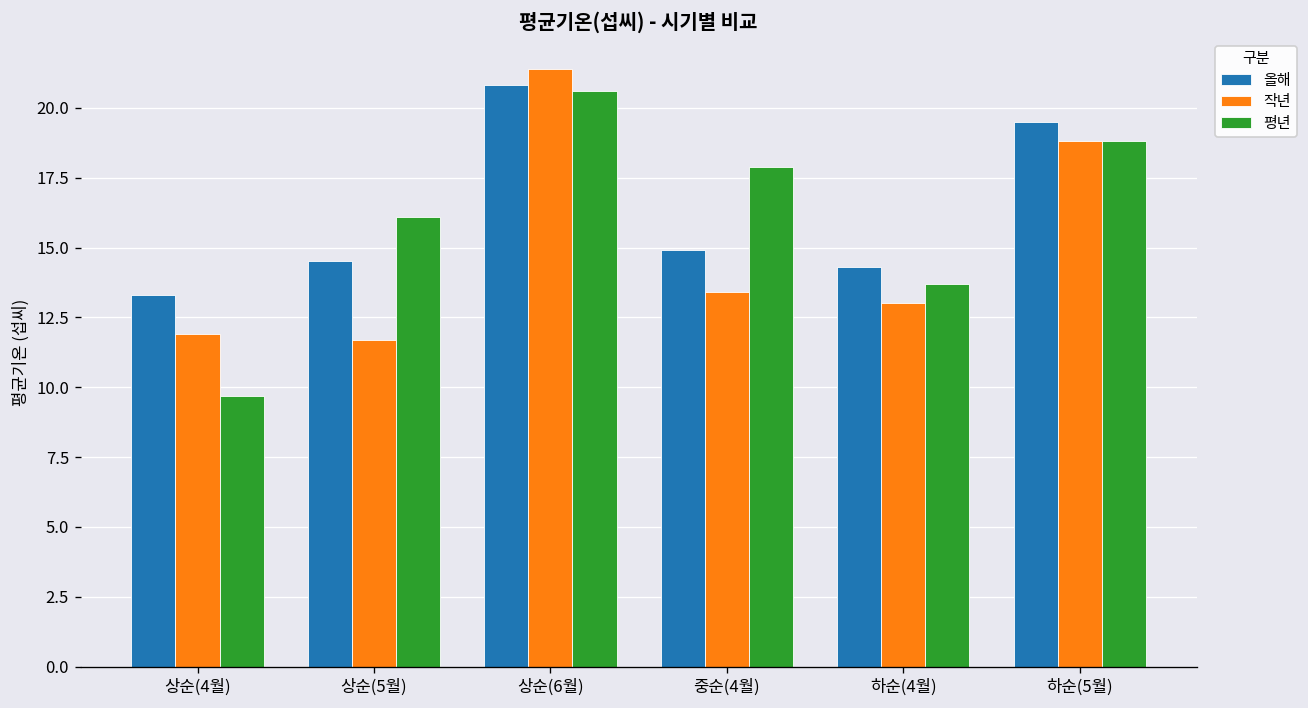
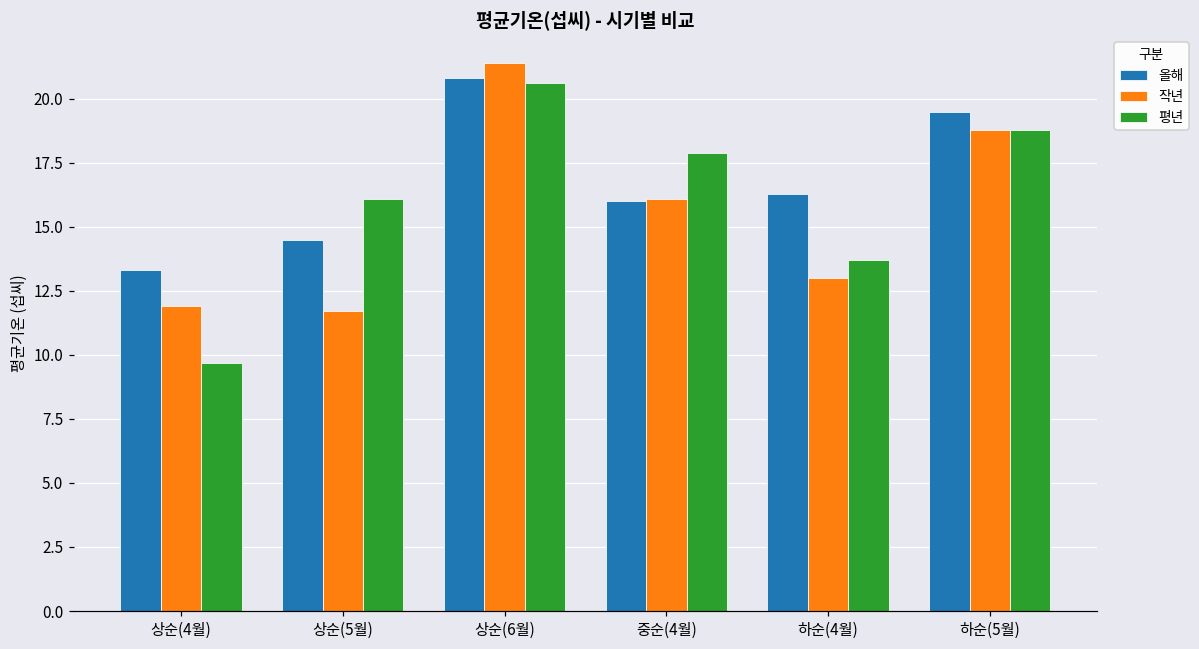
  {
    "올해": {
      "상순(4월)": 13.3,
      "상순(5월)": 14.5,
      "상순(6월)": 20.8,
-     "중순(4월)": 14.9,
-     "하순(4월)": 14.3,
+     "중순(4월)": 16.0,
+     "하순(4월)": 16.3,
      "하순(5월)": 19.5
    },
    "작년": {
      "상순(4월)": 11.9,
      "상순(5월)": 11.7,
      "상순(6월)": 21.4,
-     "중순(4월)": 13.4,
+     "중순(4월)": 16.1,
      "하순(4월)": 13.0,
      "하순(5월)": 18.8
    },
    "평년": {
      "상순(4월)": 9.7,
      "상순(5월)": 16.1,
      "상순(6월)": 20.6,
      "중순(4월)": 17.9,
      "하순(4월)": 13.7,
      "하순(5월)": 18.8
    }
  }
